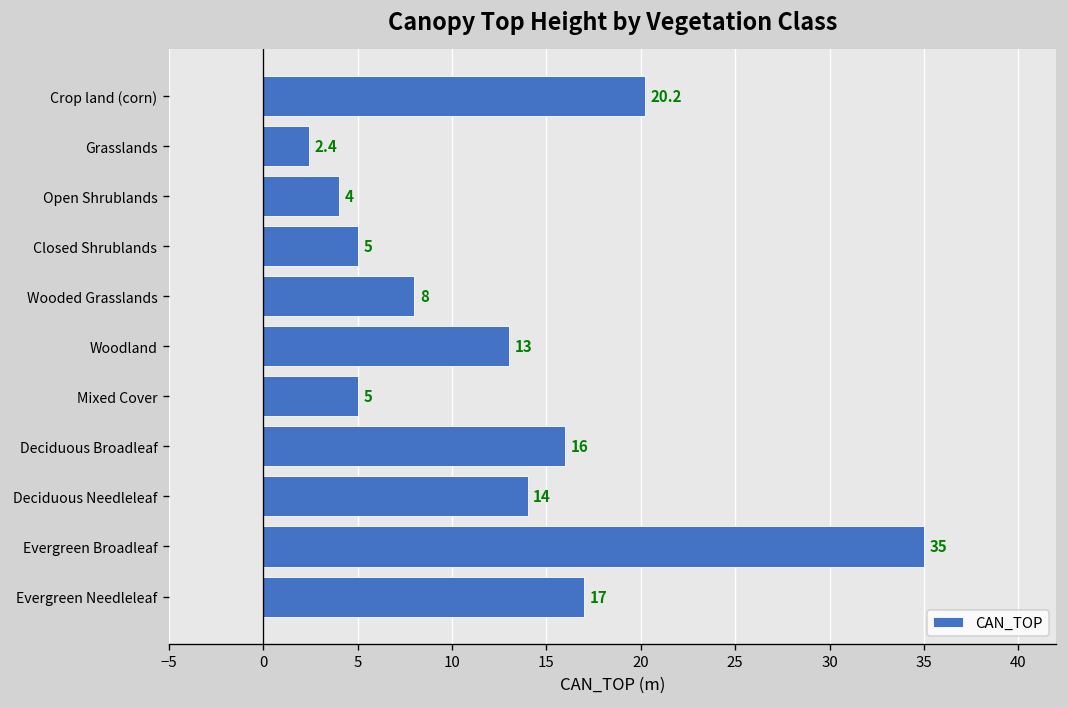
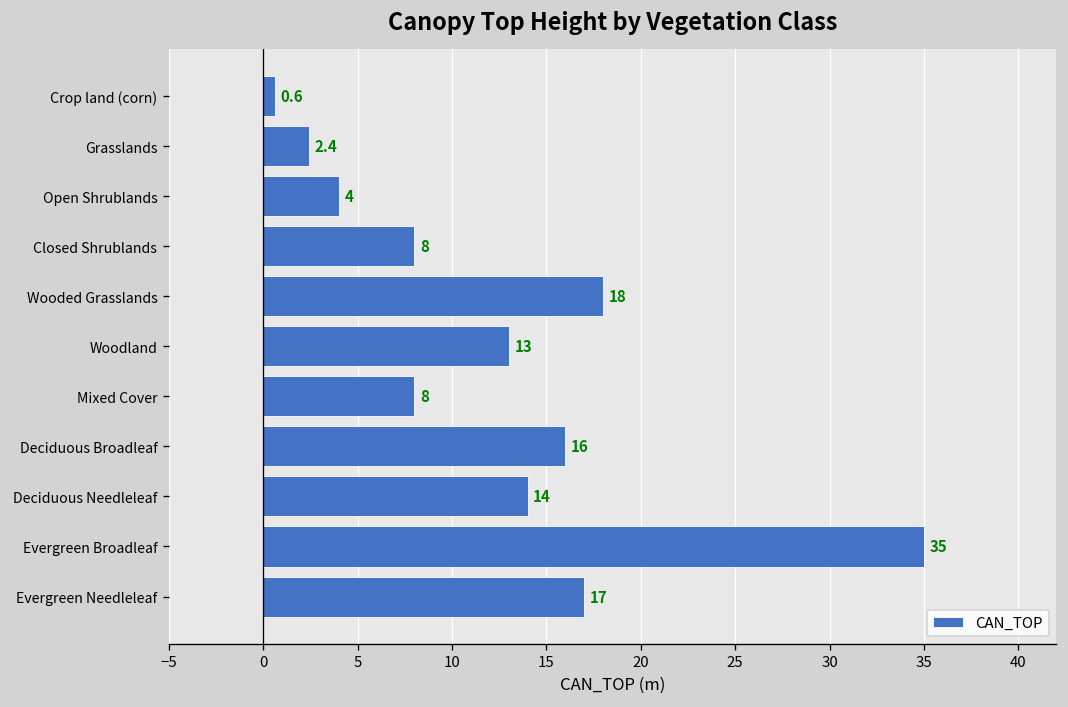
  {
-   "Crop land (corn)": 20.2,
+   "Crop land (corn)": 0.6,
    "Grasslands": 2.4,
    "Open Shrublands": 4,
-   "Closed Shrublands": 5,
-   "Wooded Grasslands": 8,
+   "Closed Shrublands": 8,
+   "Wooded Grasslands": 18,
    "Woodland": 13,
-   "Mixed Cover": 5,
+   "Mixed Cover": 8,
    "Deciduous Broadleaf": 16,
    "Deciduous Needleleaf": 14,
    "Evergreen Broadleaf": 35,
    "Evergreen Needleleaf": 17
  }
